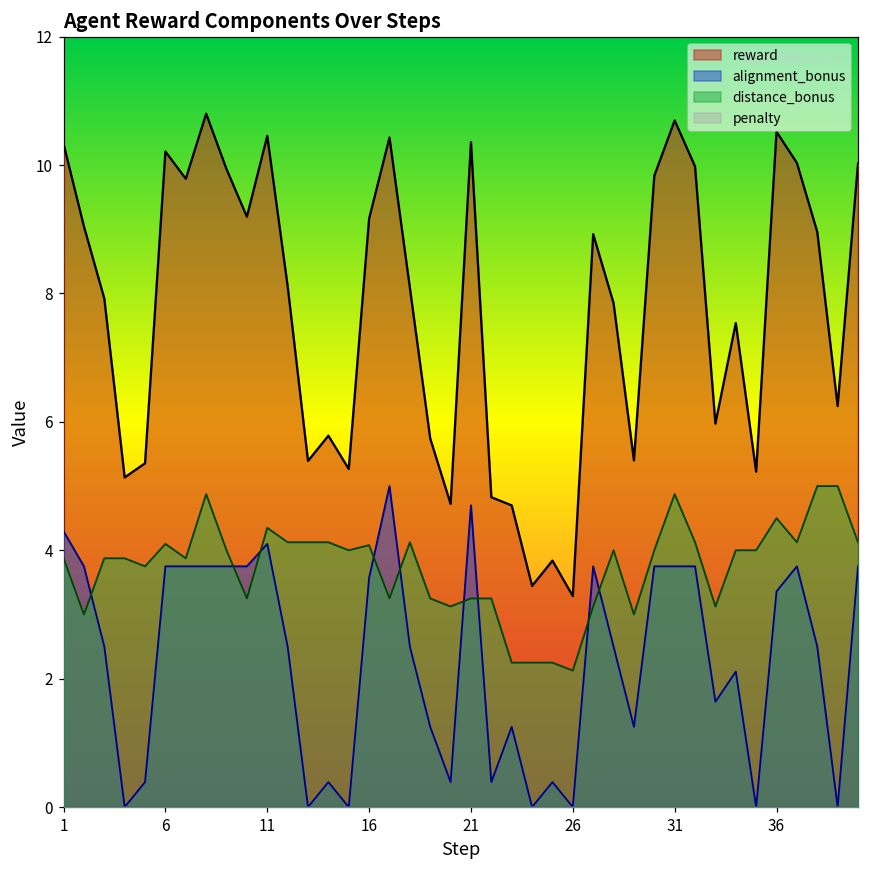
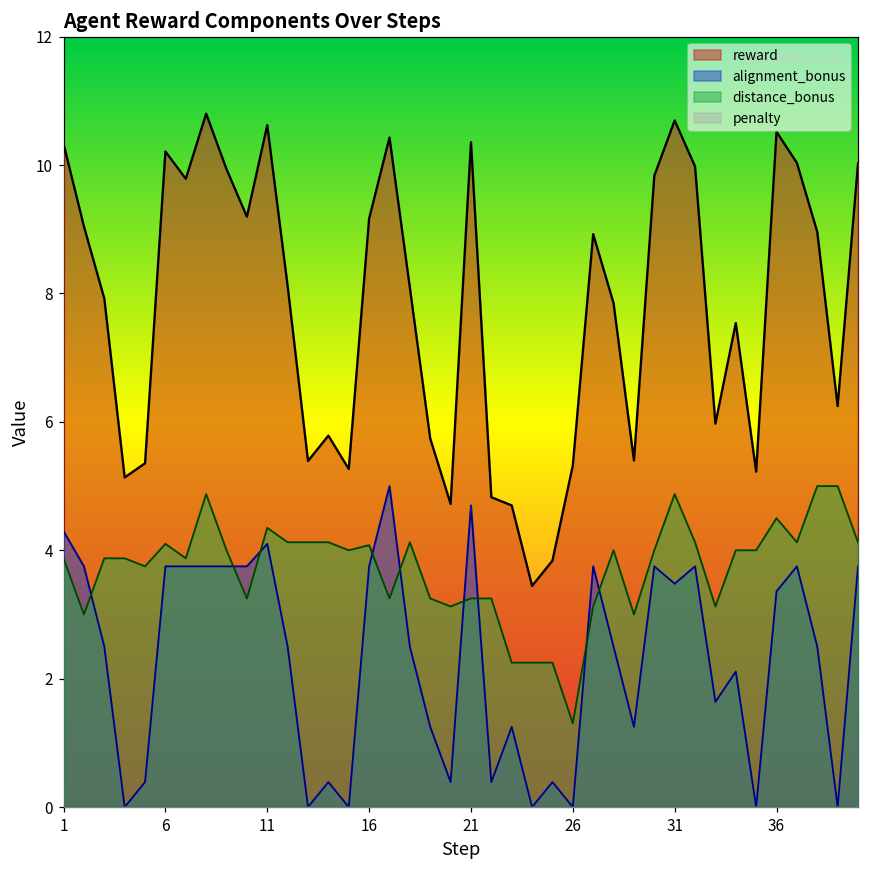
  {
    "reward": {
      "1": 10.3,
      "6": 10.2,
-     "11": 10.5,
+     "11": 10.6,
      "16": 9.2,
      "21": 10.4,
-     "26": 3.3,
+     "26": 5.3,
      "31": 10.7
    },
    "alignment_bonus": {
      "1": 4.3,
      "6": 3.8,
      "11": 4.1,
-     "16": 3.6,
+     "16": 3.8,
      "21": 4.7,
-     "31": 3.8,
+     "31": 3.5,
      "36": 3.4
    },
    "distance_bonus": {
      "1": 3.9,
      "6": 4.1,
      "11": 4.4,
      "16": 4.1,
      "21": 3.3,
-     "26": 2.1,
+     "26": 1.3,
      "31": 4.9,
      "36": 4.5
    },
    "penalty": {
      "1": 0.0,
      "6": 0.0,
      "11": 0.0,
      "16": 0.0,
      "21": 0.0,
      "31": 0.0,
      "36": 0.0
    }
  }
